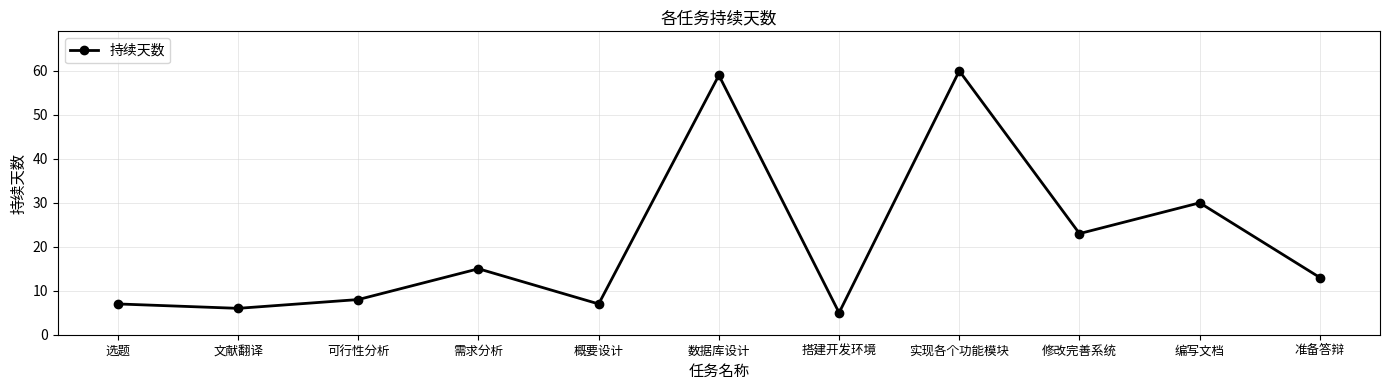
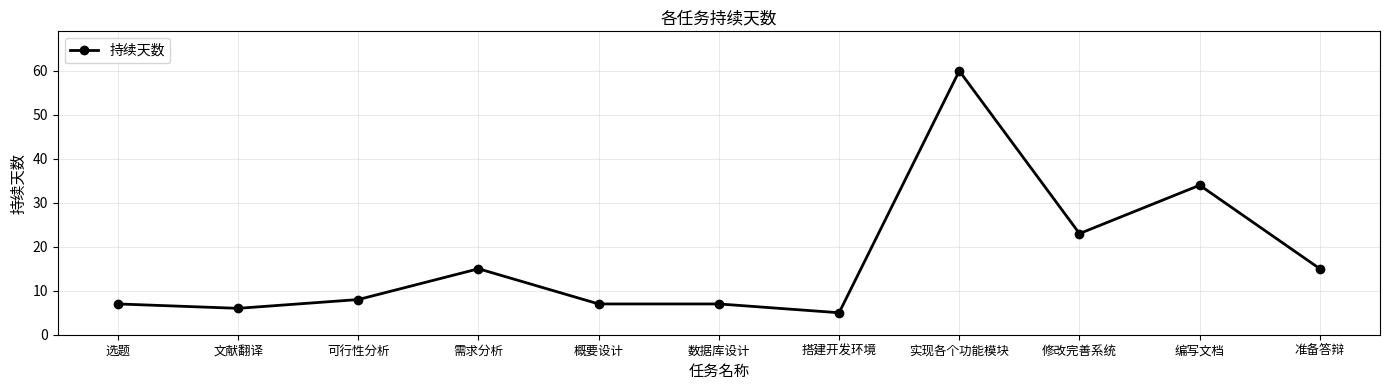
  {
    "选题": 7,
    "文献翻译": 6,
    "可行性分析": 8,
    "需求分析": 15,
    "概要设计": 7,
-   "数据库设计": 59,
+   "数据库设计": 7,
    "搭建开发环境": 5,
    "实现各个功能模块": 60,
    "修改完善系统": 23,
-   "编写文档": 30,
-   "准备答辩": 13
+   "编写文档": 34,
+   "准备答辩": 15
  }
